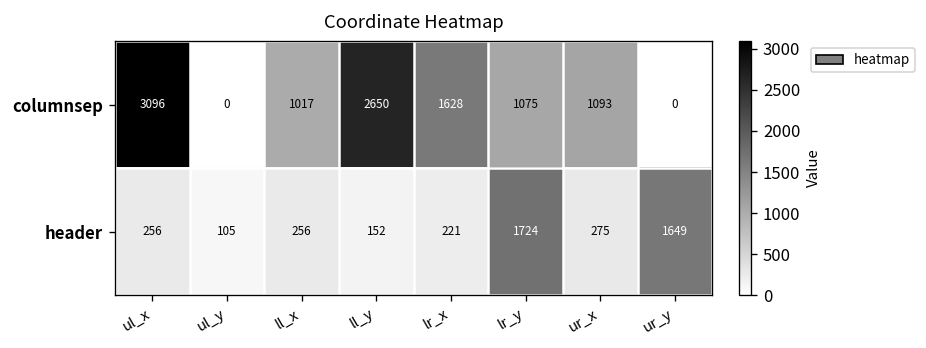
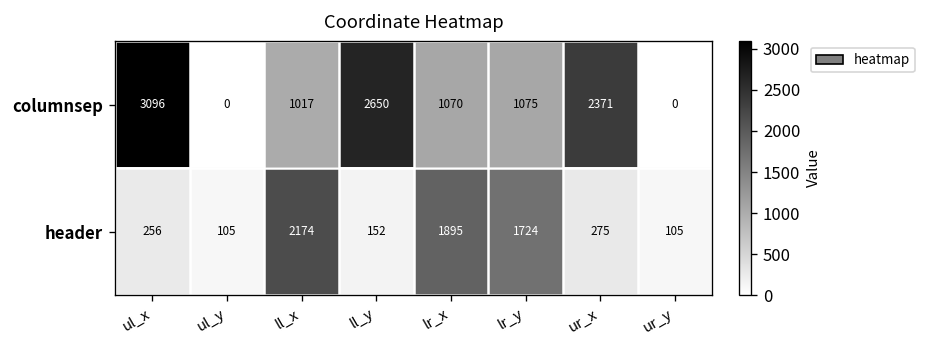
  {
    "columnsep": {
      "ul_x": 3096,
      "ul_y": 0,
      "ll_x": 1017,
      "ll_y": 2650,
-     "lr_x": 1628,
+     "lr_x": 1070,
      "lr_y": 1075,
-     "ur_x": 1093,
+     "ur_x": 2371,
      "ur_y": 0
    },
    "header": {
      "ul_x": 256,
      "ul_y": 105,
-     "ll_x": 256,
+     "ll_x": 2174,
      "ll_y": 152,
-     "lr_x": 221,
+     "lr_x": 1895,
      "lr_y": 1724,
      "ur_x": 275,
-     "ur_y": 1649
+     "ur_y": 105
    }
  }
